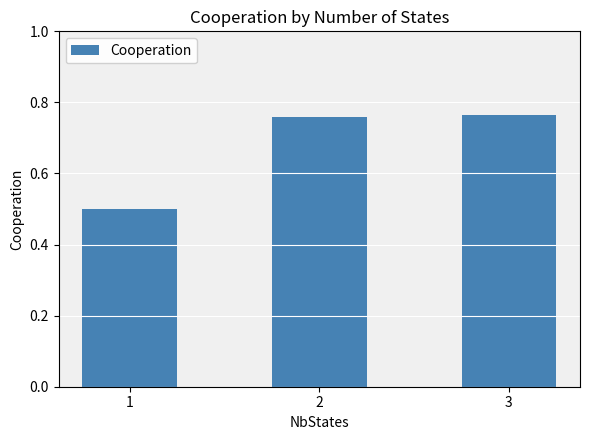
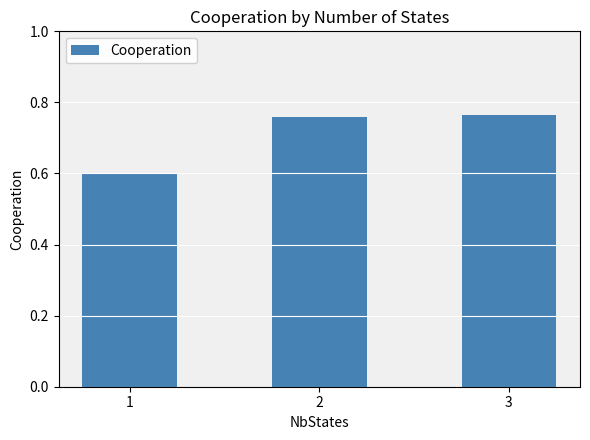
  {
-   "1": 0.5,
+   "1": 0.6,
    "2": 0.76,
    "3": 0.76
  }
